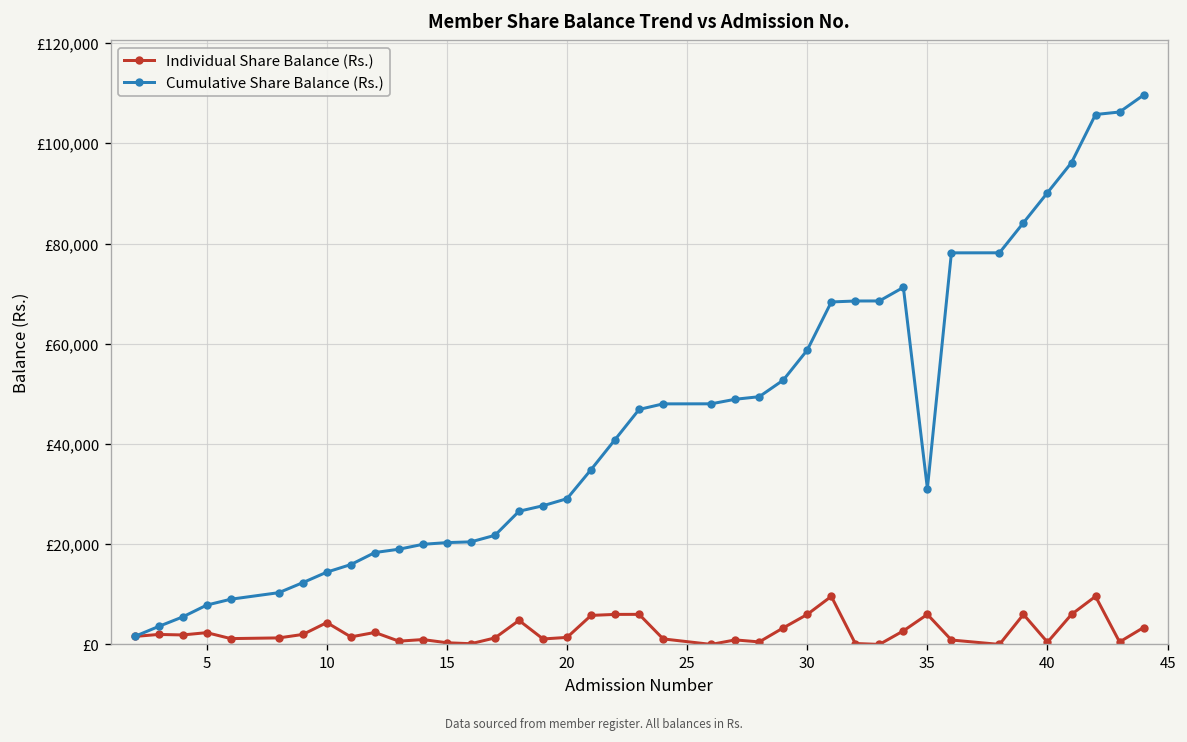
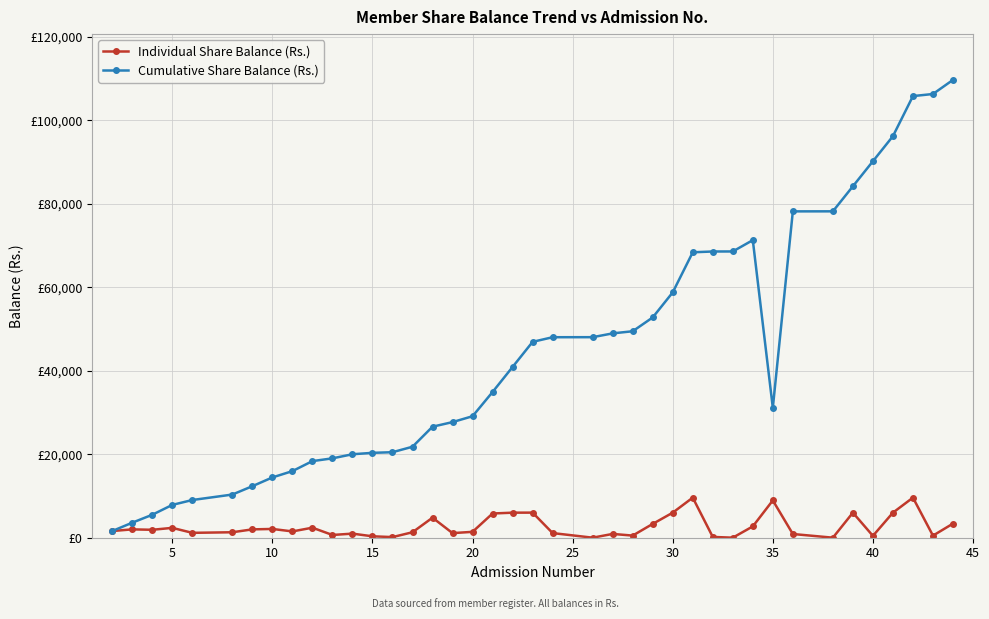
  {
    "Individual Share Balance (Rs.)": {
      "5": "£2,000",
-     "10": "£4,000",
+     "10": "£2,000",
      "15": "£0",
      "20": "£1,000",
      "30": "£6,000",
-     "35": "£6,000",
+     "35": "£9,000",
      "40": "£0"
    },
    "Cumulative Share Balance (Rs.)": {
      "5": "£8,000",
      "10": "£14,000",
      "15": "£20,000",
      "20": "£29,000",
      "30": "£59,000",
      "35": "£31,000",
      "40": "£90,000"
    }
  }
